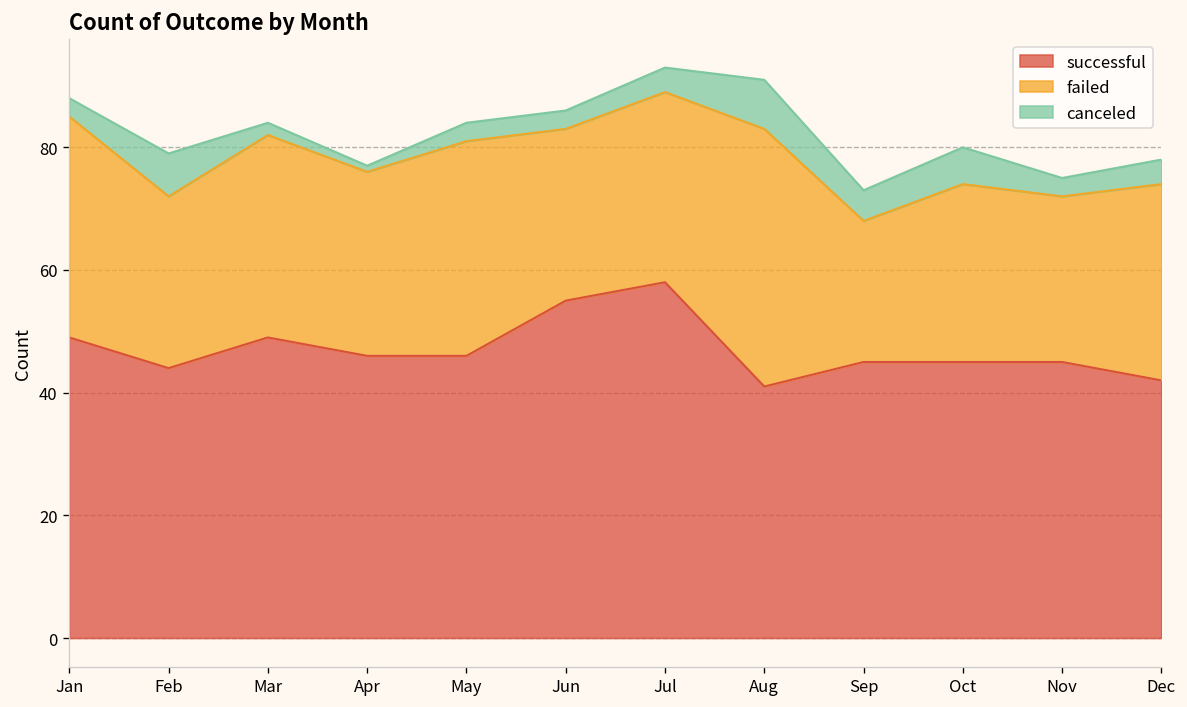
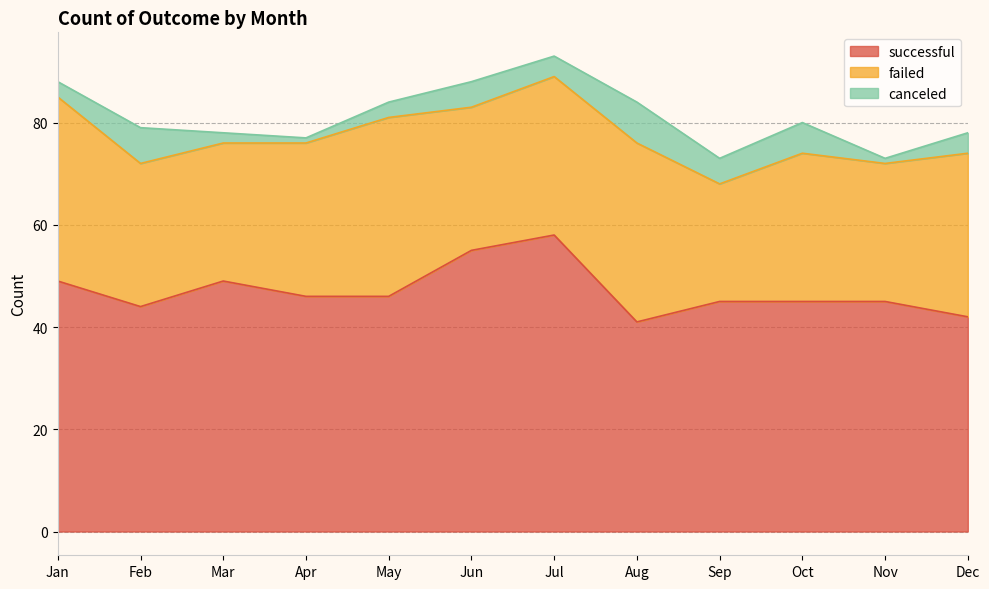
  {
    "successful": {
      "Jan": 49,
      "Feb": 44,
      "Mar": 49,
      "Apr": 46,
      "May": 46,
      "Jun": 55,
      "Jul": 58,
      "Aug": 41,
      "Sep": 45,
      "Oct": 45,
      "Nov": 45,
      "Dec": 42
    },
    "failed": {
      "Jan": 36,
      "Feb": 28,
-     "Mar": 33,
+     "Mar": 27,
      "Apr": 30,
      "May": 35,
      "Jun": 28,
      "Jul": 31,
-     "Aug": 42,
+     "Aug": 35,
      "Sep": 23,
      "Oct": 29,
      "Nov": 27,
      "Dec": 32
    },
    "canceled": {
      "Jan": 3,
      "Feb": 7,
      "Mar": 2,
      "Apr": 1,
      "May": 3,
-     "Jun": 3,
+     "Jun": 5,
      "Jul": 4,
      "Aug": 8,
      "Sep": 5,
      "Oct": 6,
-     "Nov": 3,
+     "Nov": 1,
      "Dec": 4
    }
  }
